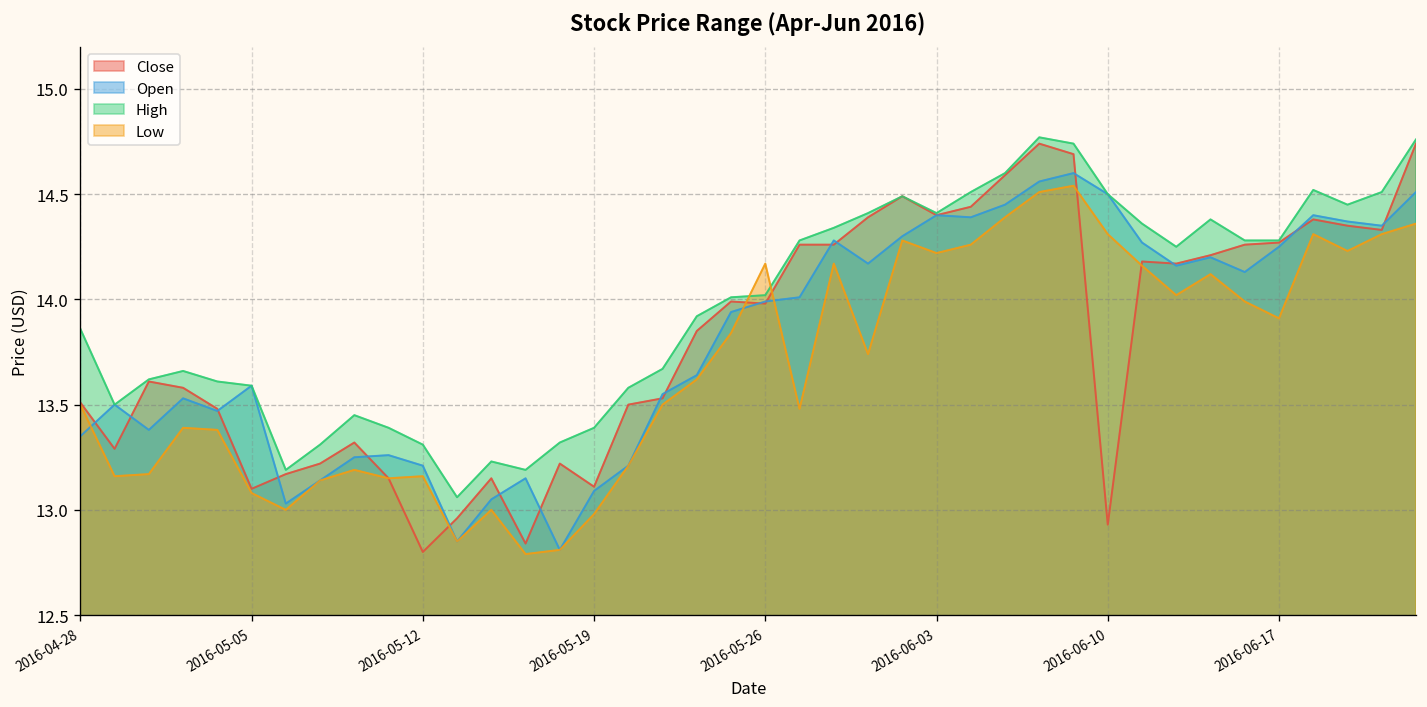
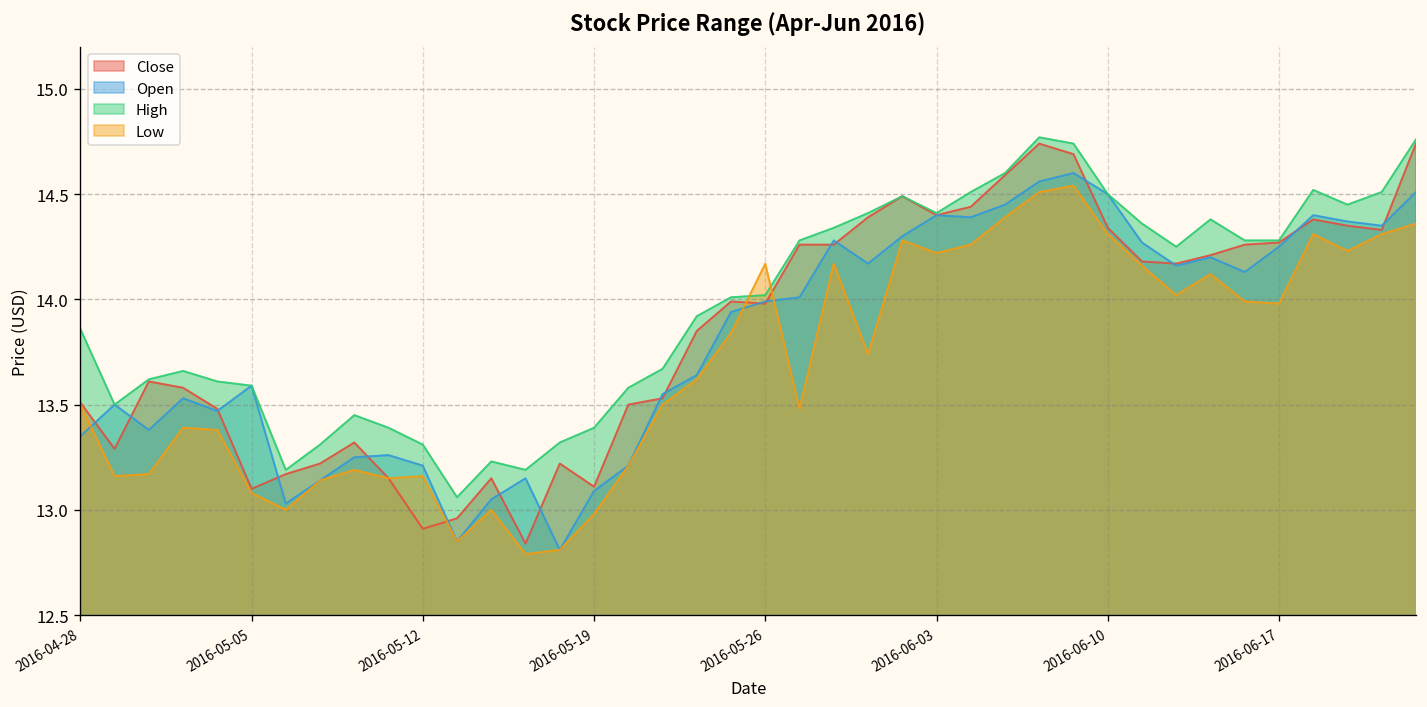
  {
    "Close": {
      "2016-05-05": 13.10,
-     "2016-05-12": 12.80,
+     "2016-05-12": 12.91,
      "2016-05-19": 13.11,
-     "2016-06-10": 12.93
+     "2016-06-10": 14.34
    },
    "Open": {
      "2016-04-28": 13.35,
      "2016-05-12": 13.21,
      "2016-05-19": 13.09,
      "2016-06-17": 14.25
    },
    "High": {
      "2016-04-28": 13.86,
      "2016-05-12": 13.31,
      "2016-05-19": 13.39,
      "2016-05-26": 14.02
    },
    "Low": {
      "2016-05-05": 13.08,
      "2016-05-12": 13.16,
      "2016-05-19": 12.98,
      "2016-05-26": 14.17,
      "2016-06-03": 14.22,
      "2016-06-10": 14.31,
-     "2016-06-17": 13.91
+     "2016-06-17": 13.98
    }
  }
